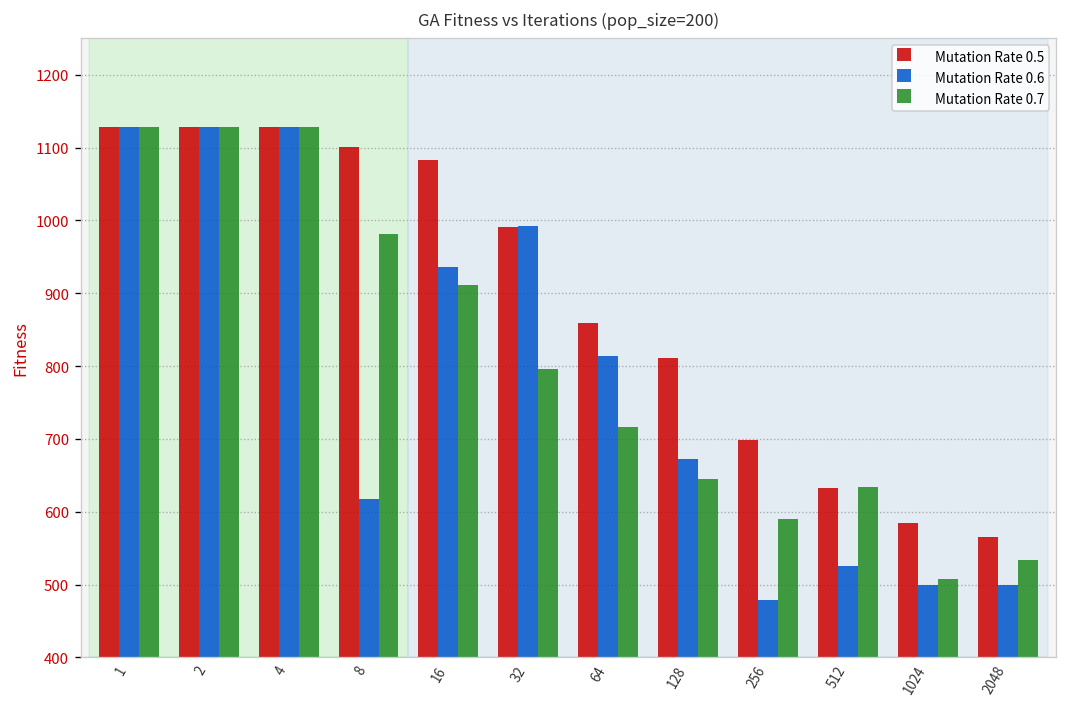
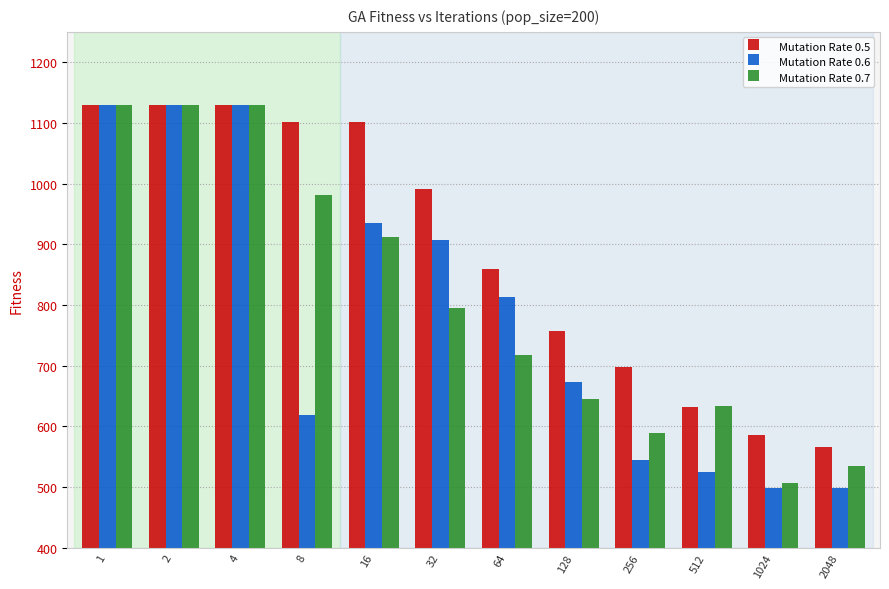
  {
    "Mutation Rate 0.5": {
      "1": 1130,
      "2": 1130,
      "4": 1130,
      "8": 1100,
-     "16": 1080,
+     "16": 1100,
      "32": 990,
      "64": 860,
-     "128": 810,
+     "128": 760,
      "256": 700,
      "512": 630,
      "1024": 590,
      "2048": 570
    },
    "Mutation Rate 0.6": {
      "1": 1130,
      "2": 1130,
      "4": 1130,
      "8": 620,
      "16": 940,
-     "32": 990,
+     "32": 910,
      "64": 810,
      "128": 670,
-     "256": 480,
+     "256": 540,
      "512": 530,
      "1024": 500,
      "2048": 500
    },
    "Mutation Rate 0.7": {
      "1": 1130,
      "2": 1130,
      "4": 1130,
      "8": 980,
      "16": 910,
      "32": 800,
      "64": 720,
      "128": 650,
      "256": 590,
      "512": 630,
      "1024": 510,
      "2048": 530
    }
  }
